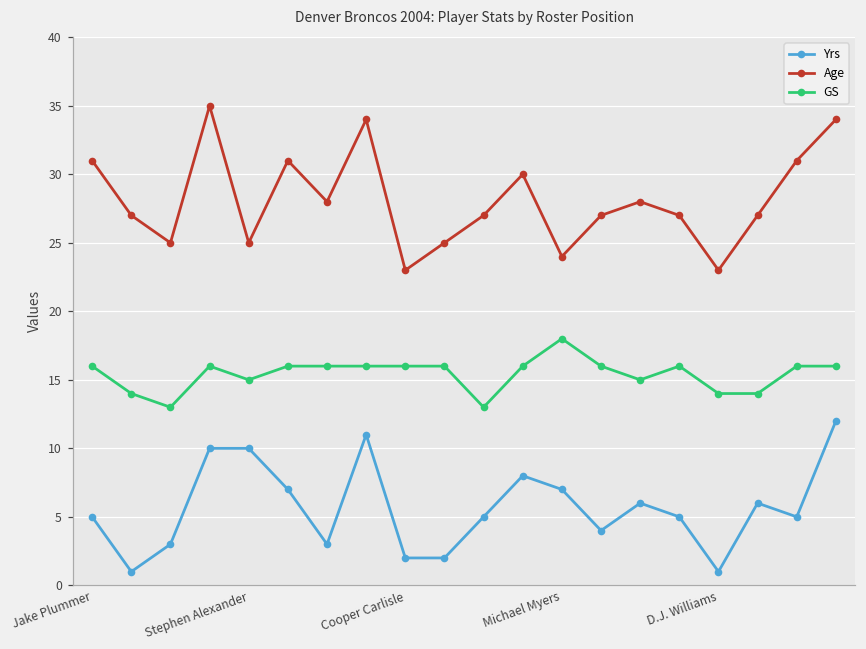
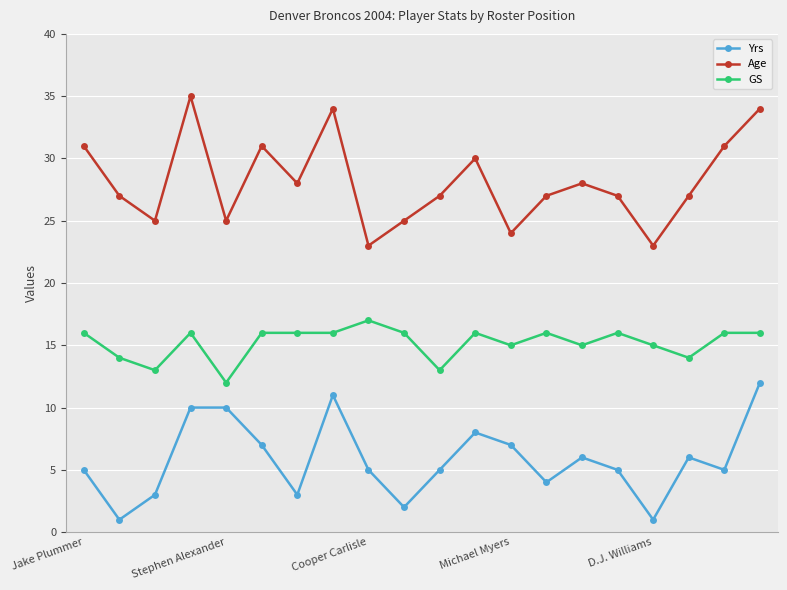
  {
    "Yrs": {
      "Jake Plummer": 5,
      "Stephen Alexander": 10,
-     "Cooper Carlisle": 2,
+     "Cooper Carlisle": 5,
      "Michael Myers": 7,
      "D.J. Williams": 1
    },
    "Age": {
      "Jake Plummer": 31,
      "Stephen Alexander": 25,
      "Cooper Carlisle": 23,
      "Michael Myers": 24,
      "D.J. Williams": 23
    },
    "GS": {
      "Jake Plummer": 16,
-     "Stephen Alexander": 15,
-     "Cooper Carlisle": 16,
-     "Michael Myers": 18,
-     "D.J. Williams": 14
+     "Stephen Alexander": 12,
+     "Cooper Carlisle": 17,
+     "Michael Myers": 15,
+     "D.J. Williams": 15
    }
  }
